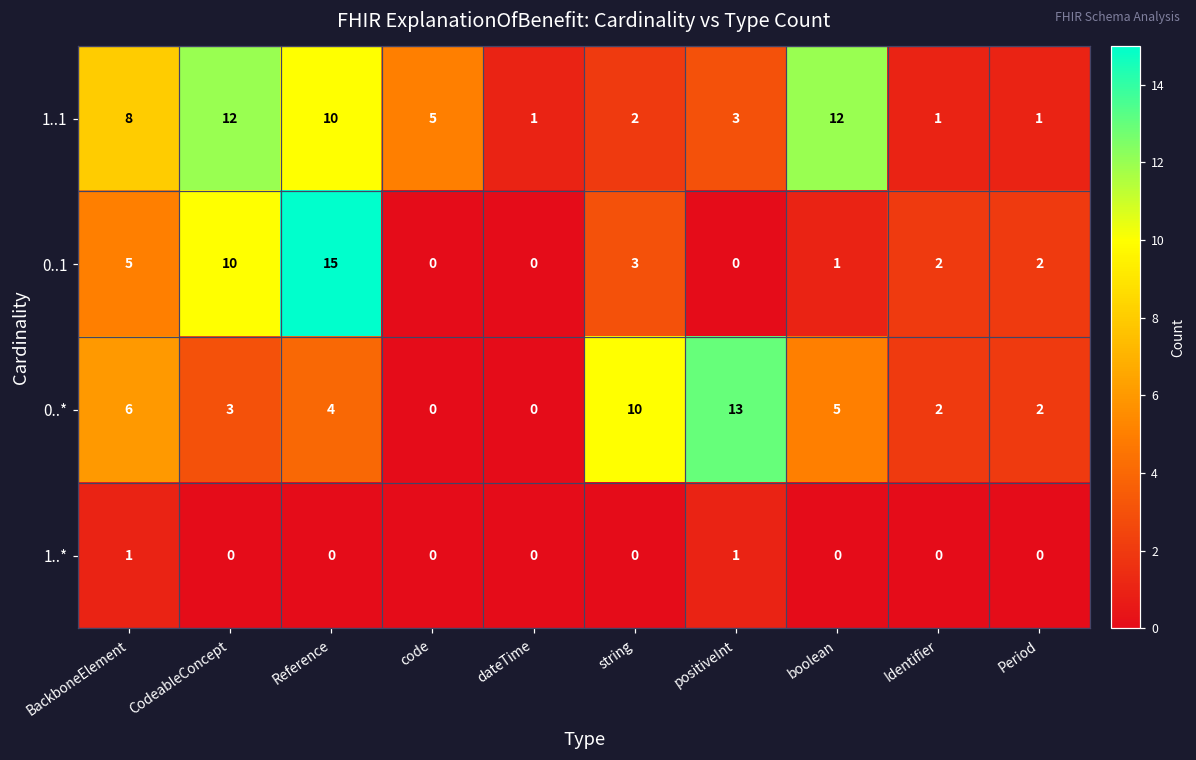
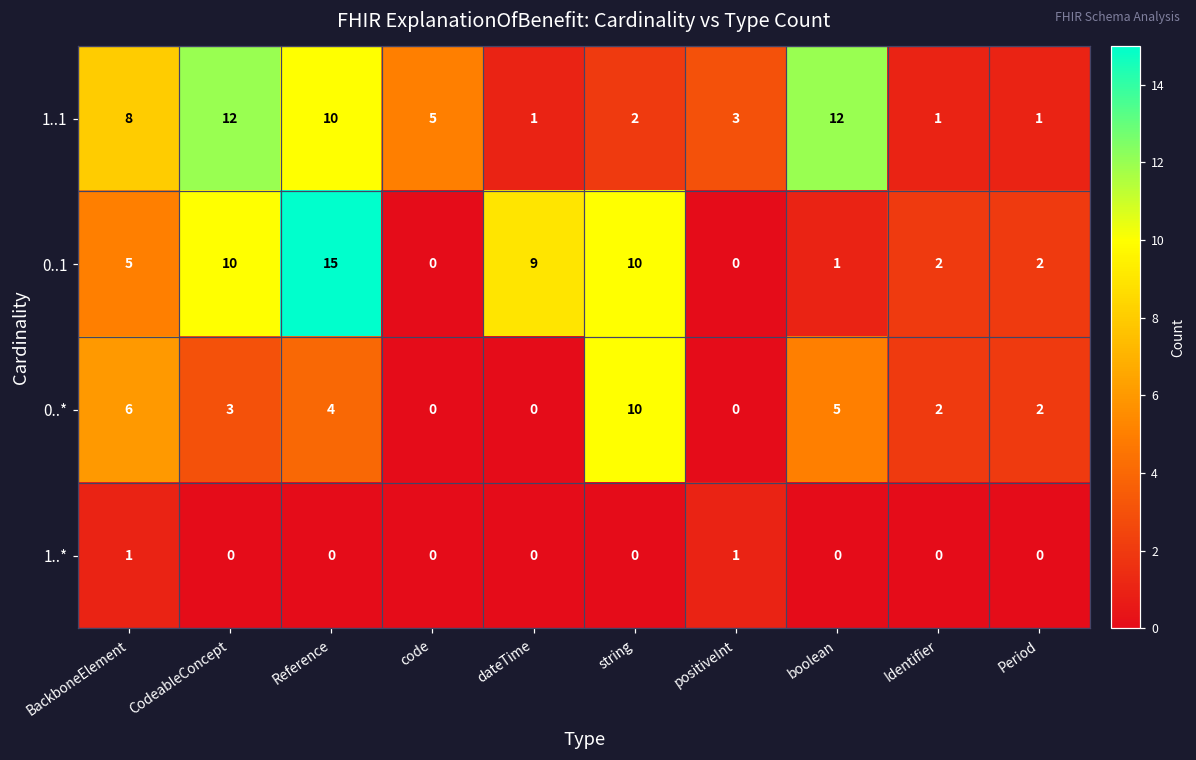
  {
    "1..1": {
      "BackboneElement": 8,
      "CodeableConcept": 12,
      "Reference": 10,
      "code": 5,
      "dateTime": 1,
      "string": 2,
      "positiveInt": 3,
      "boolean": 12,
      "Identifier": 1,
      "Period": 1
    },
    "0..1": {
      "BackboneElement": 5,
      "CodeableConcept": 10,
      "Reference": 15,
      "code": 0,
-     "dateTime": 0,
-     "string": 3,
+     "dateTime": 9,
+     "string": 10,
      "positiveInt": 0,
      "boolean": 1,
      "Identifier": 2,
      "Period": 2
    },
    "0..*": {
      "BackboneElement": 6,
      "CodeableConcept": 3,
      "Reference": 4,
      "code": 0,
      "dateTime": 0,
      "string": 10,
-     "positiveInt": 13,
+     "positiveInt": 0,
      "boolean": 5,
      "Identifier": 2,
      "Period": 2
    },
    "1..*": {
      "BackboneElement": 1,
      "CodeableConcept": 0,
      "Reference": 0,
      "code": 0,
      "dateTime": 0,
      "string": 0,
      "positiveInt": 1,
      "boolean": 0,
      "Identifier": 0,
      "Period": 0
    }
  }
